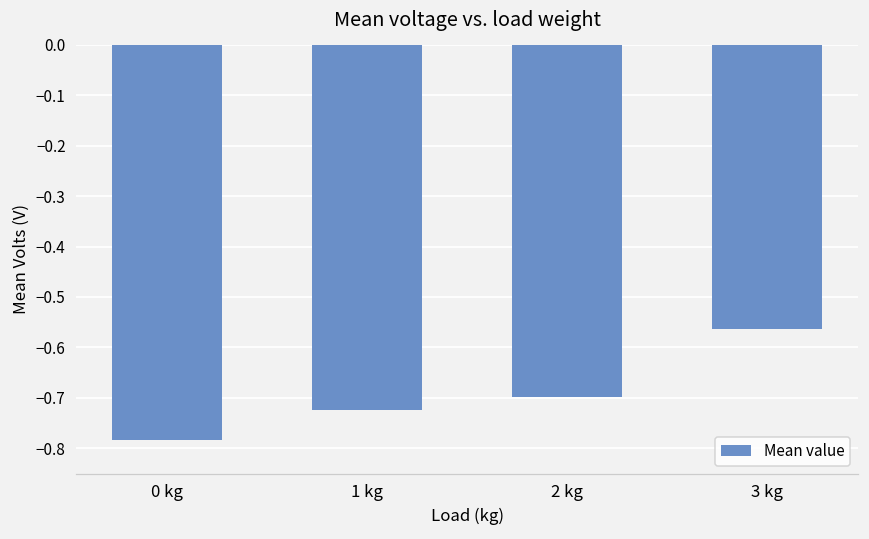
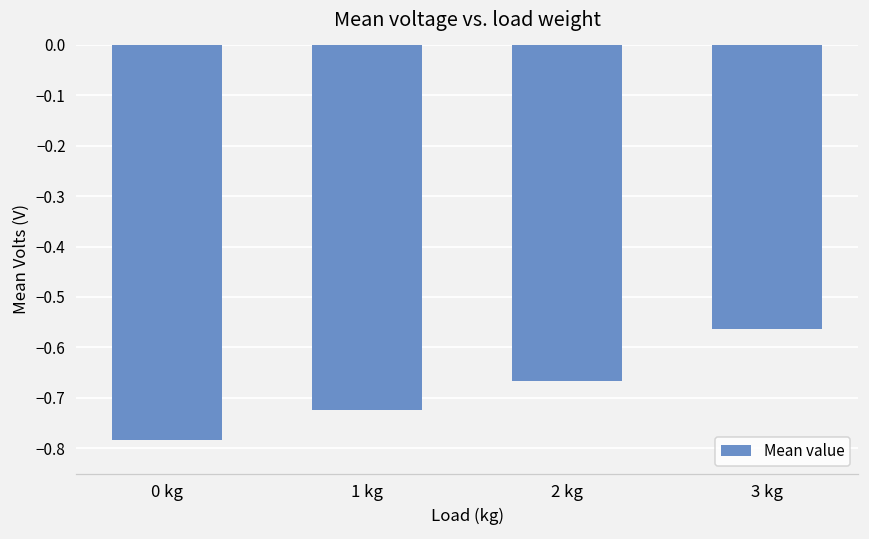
  {
    "0 kg": -0.78,
    "1 kg": -0.73,
-   "2 kg": -0.70,
+   "2 kg": -0.67,
    "3 kg": -0.56
  }
